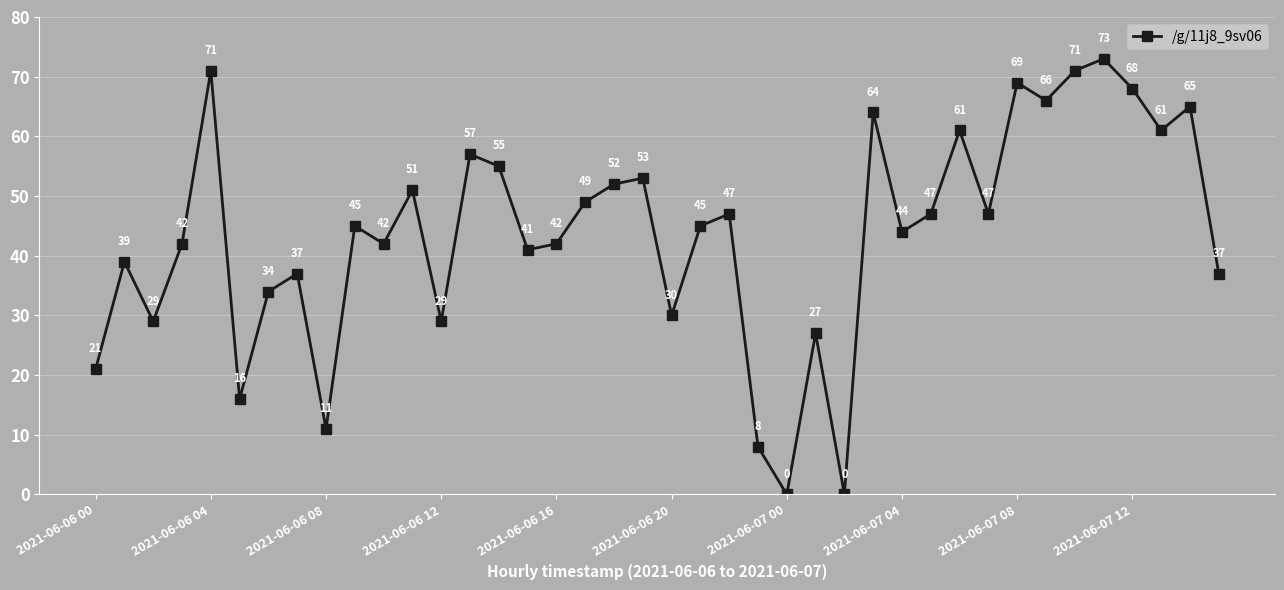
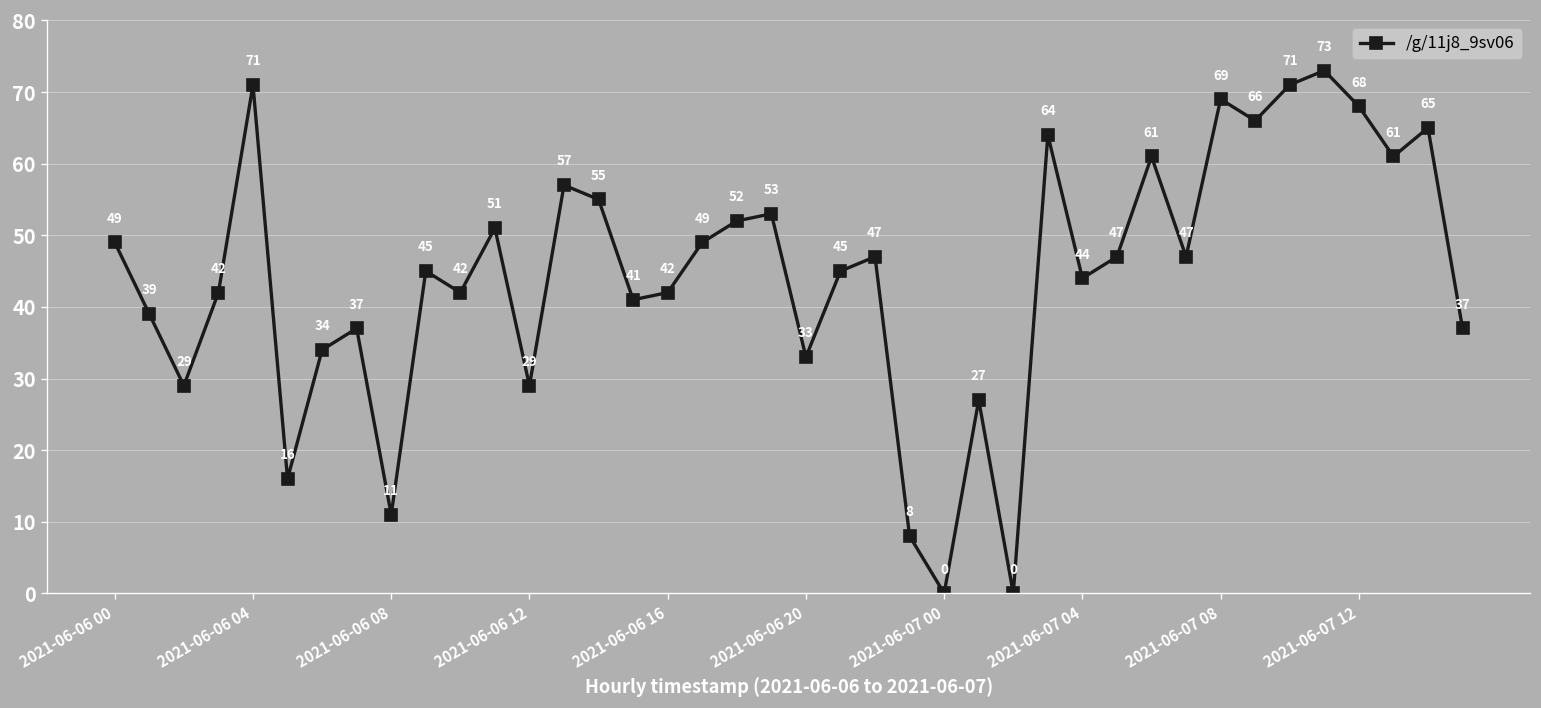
  {
-   "2021-06-06 00": 21,
+   "2021-06-06 00": 49,
    "2021-06-06 04": 71,
    "2021-06-06 08": 11,
    "2021-06-06 12": 29,
    "2021-06-06 16": 42,
-   "2021-06-06 20": 30,
+   "2021-06-06 20": 33,
    "2021-06-07 00": 0,
    "2021-06-07 04": 44,
    "2021-06-07 08": 69,
    "2021-06-07 12": 68
  }
